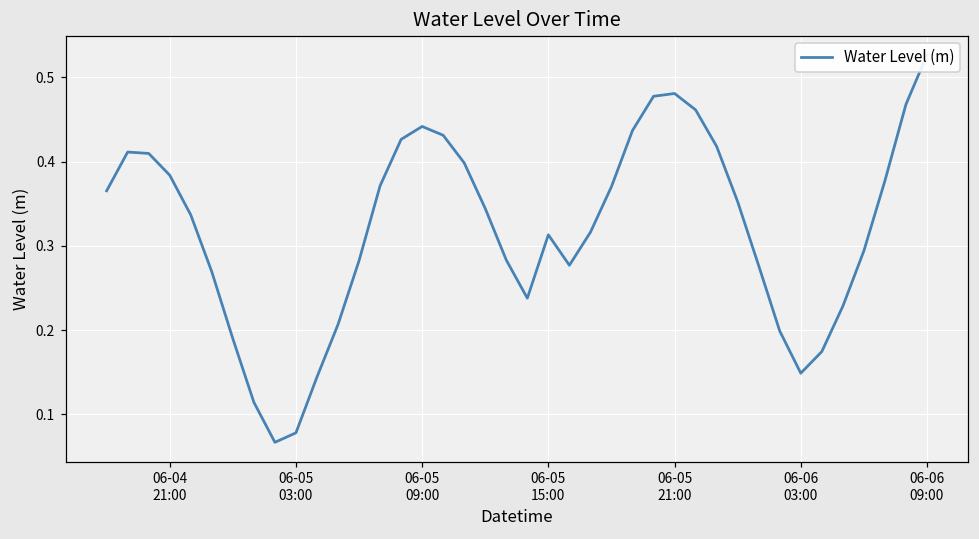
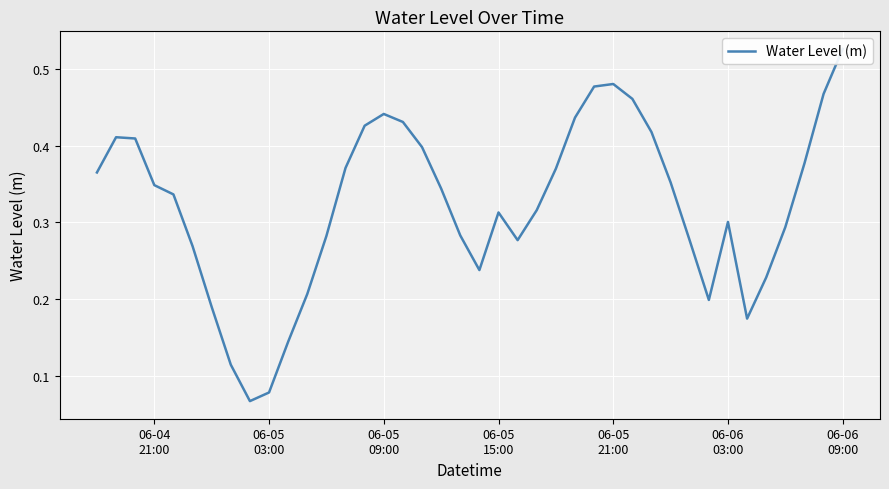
  {
-   "06-04 21:00": 0.38,
+   "06-04 21:00": 0.35,
    "06-05 03:00": 0.08,
    "06-05 09:00": 0.44,
    "06-05 15:00": 0.31,
    "06-05 21:00": 0.48,
-   "06-06 03:00": 0.15
+   "06-06 03:00": 0.30
  }
